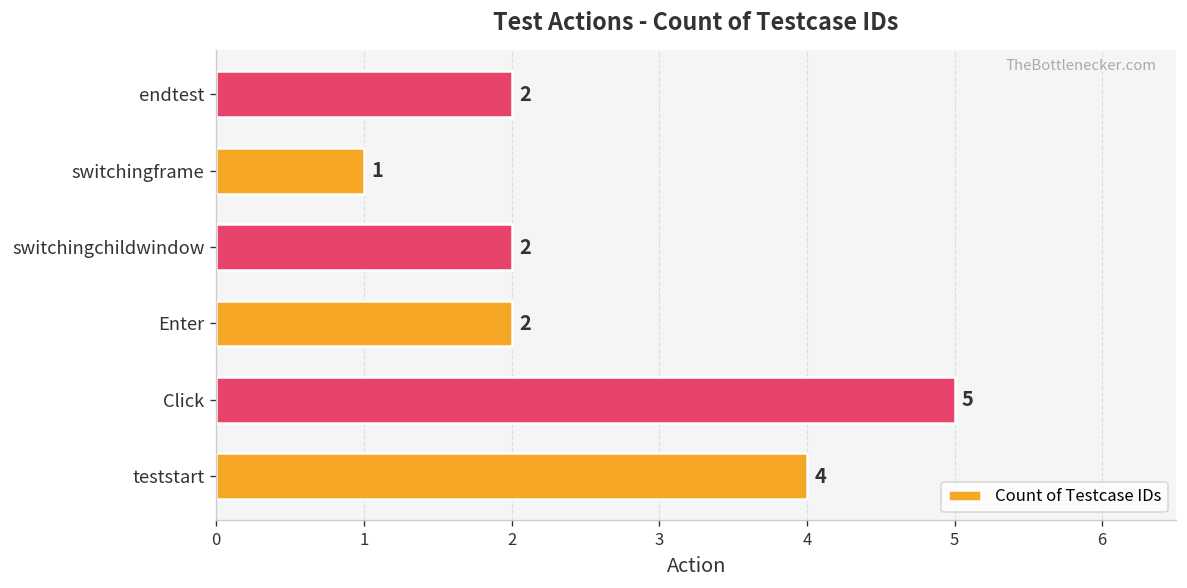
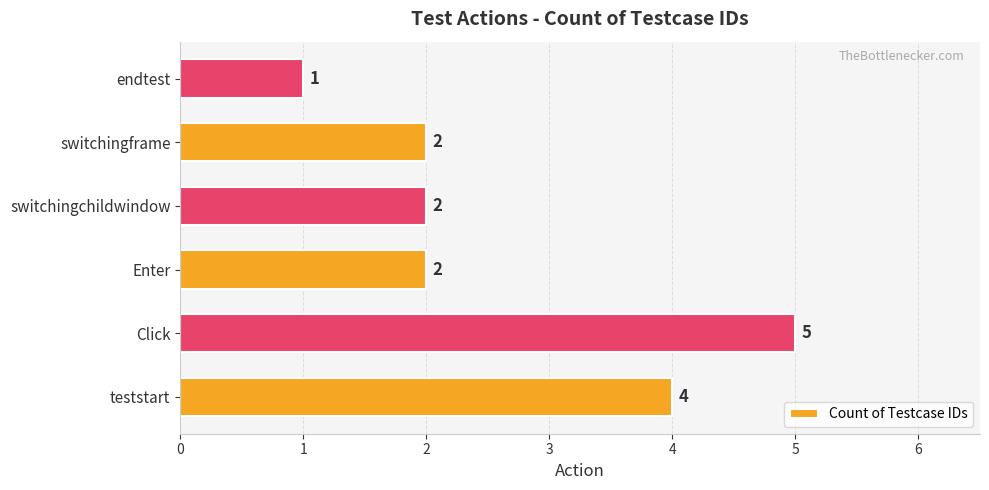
  {
-   "endtest": 2,
-   "switchingframe": 1,
+   "endtest": 1,
+   "switchingframe": 2,
    "switchingchildwindow": 2,
    "Enter": 2,
    "Click": 5,
    "teststart": 4
  }
